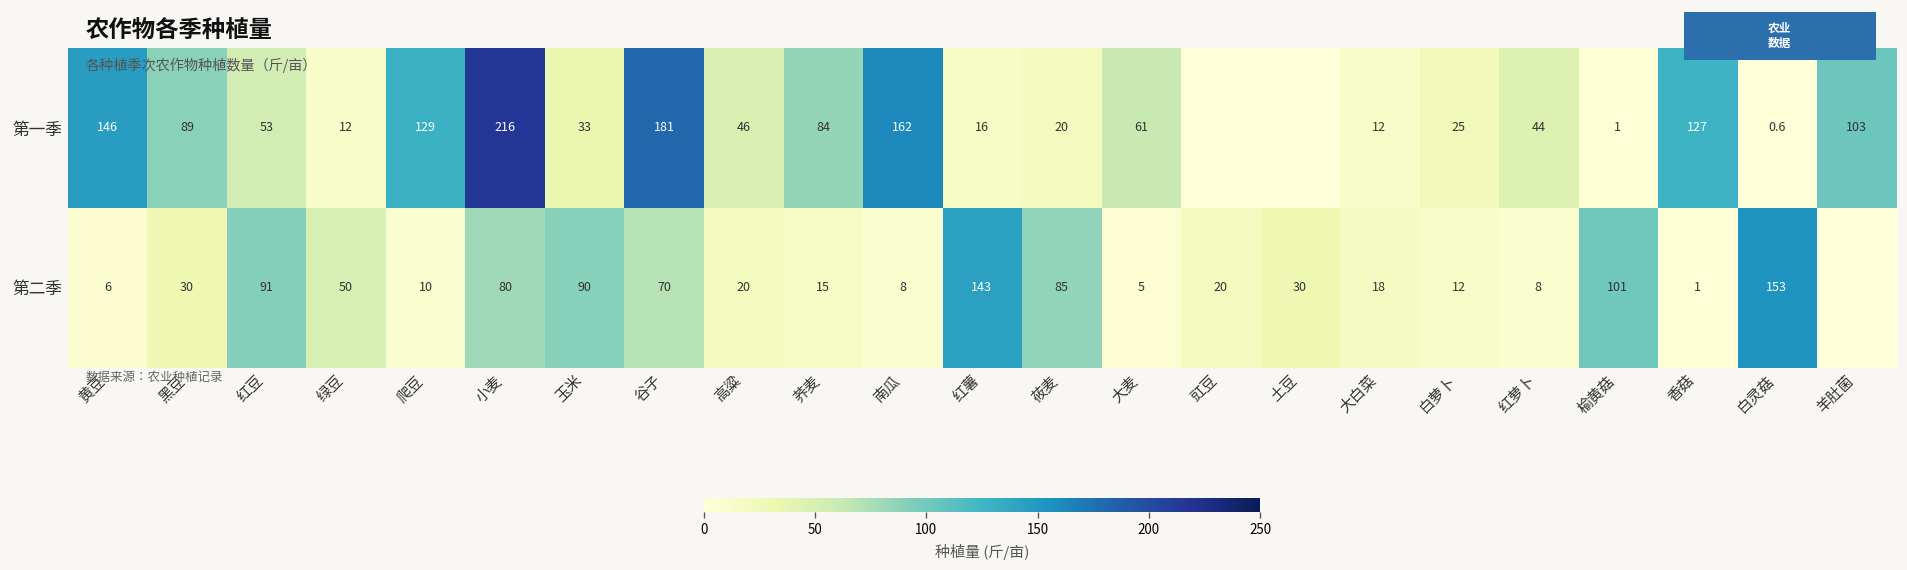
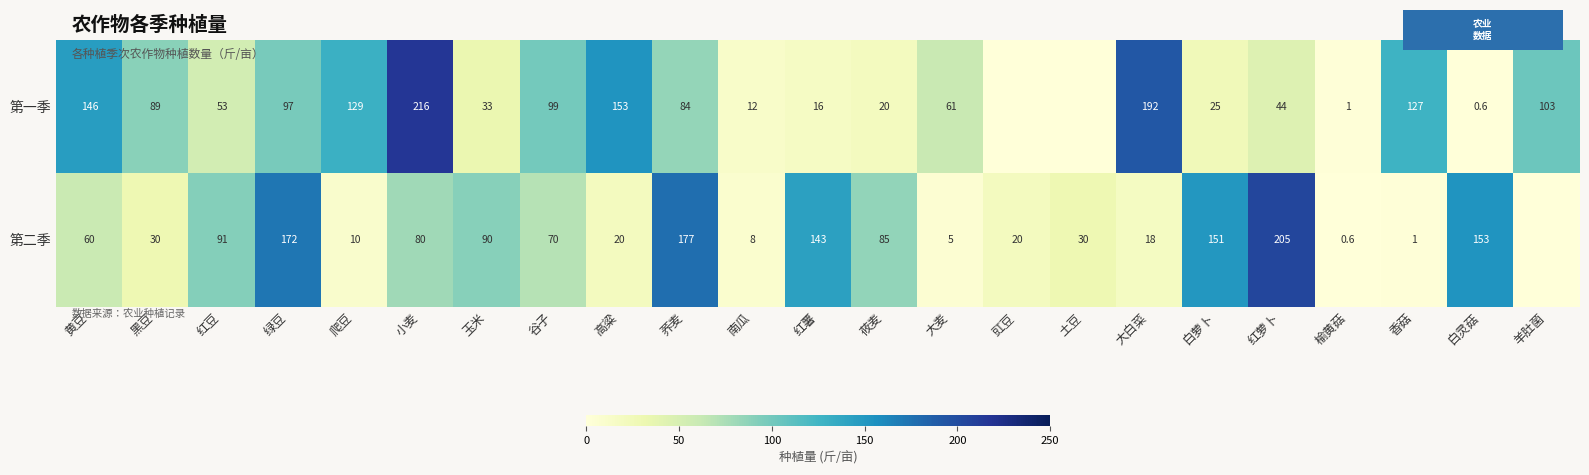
  {
    "第一季": {
      "黄豆": 146,
      "黑豆": 89,
      "红豆": 53,
-     "绿豆": 12,
+     "绿豆": 97,
      "爬豆": 129,
      "小麦": 216,
      "玉米": 33,
-     "谷子": 181,
-     "高粱": 46,
+     "谷子": 99,
+     "高粱": 153,
      "荞麦": 84,
-     "南瓜": 162,
+     "南瓜": 12,
      "红薯": 16,
      "莜麦": 20,
      "大麦": 61,
-     "大白菜": 12,
+     "大白菜": 192,
      "白萝卜": 25,
      "红萝卜": 44,
      "榆黄菇": 1,
      "香菇": 127,
      "白灵菇": 0.6,
      "羊肚菌": 103
    },
    "第二季": {
-     "黄豆": 6,
+     "黄豆": 60,
      "黑豆": 30,
      "红豆": 91,
-     "绿豆": 50,
+     "绿豆": 172,
      "爬豆": 10,
      "小麦": 80,
      "玉米": 90,
      "谷子": 70,
      "高粱": 20,
-     "荞麦": 15,
+     "荞麦": 177,
      "南瓜": 8,
      "红薯": 143,
      "莜麦": 85,
      "大麦": 5,
      "豇豆": 20,
      "土豆": 30,
      "大白菜": 18,
-     "白萝卜": 12,
-     "红萝卜": 8,
-     "榆黄菇": 101,
+     "白萝卜": 151,
+     "红萝卜": 205,
+     "榆黄菇": 0.6,
      "香菇": 1,
      "白灵菇": 153
    }
  }
